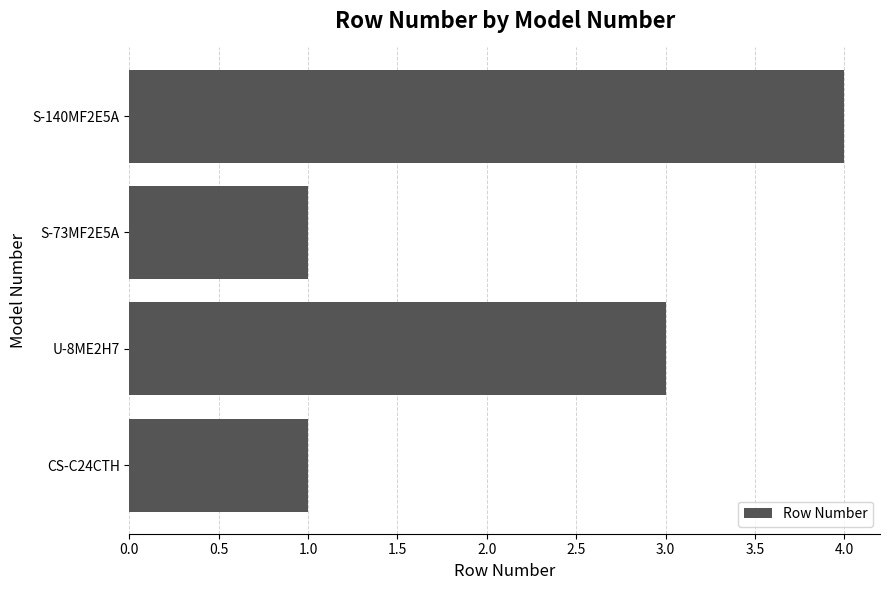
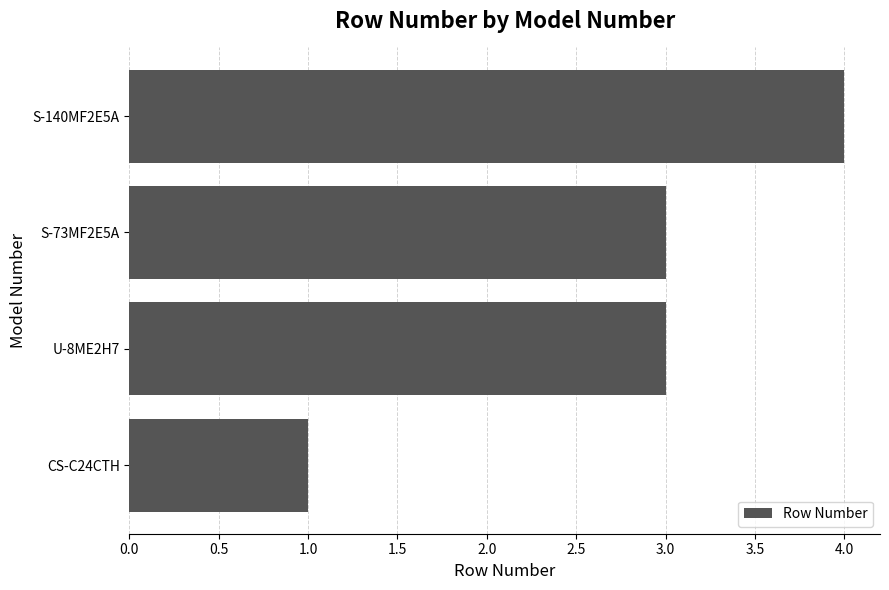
  {
    "S-140MF2E5A": 4,
-   "S-73MF2E5A": 1,
+   "S-73MF2E5A": 3,
    "U-8ME2H7": 3,
    "CS-C24CTH": 1
  }
